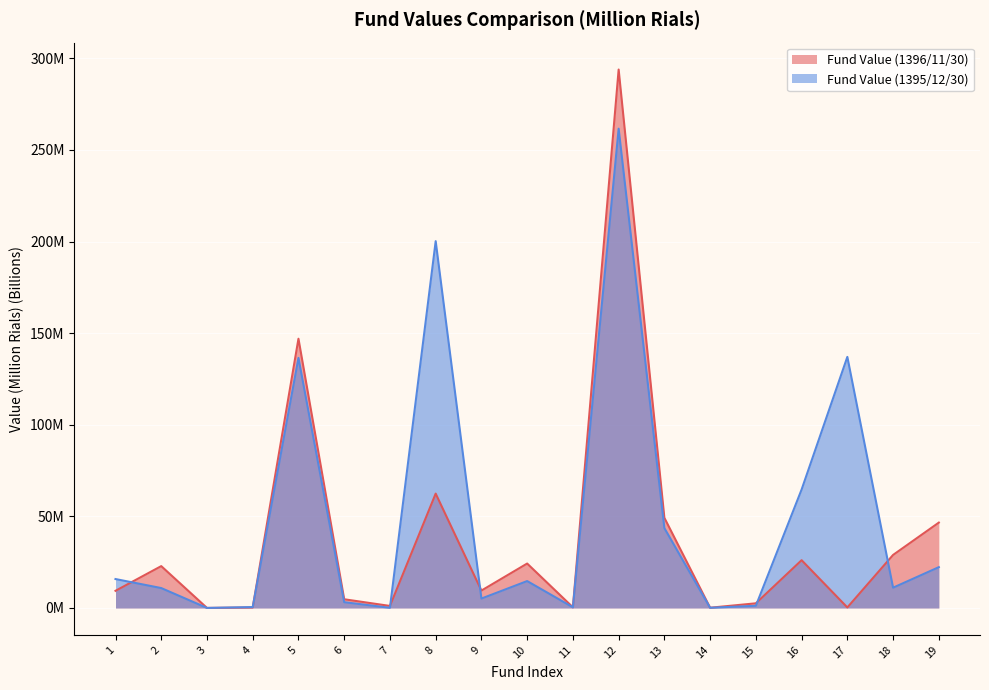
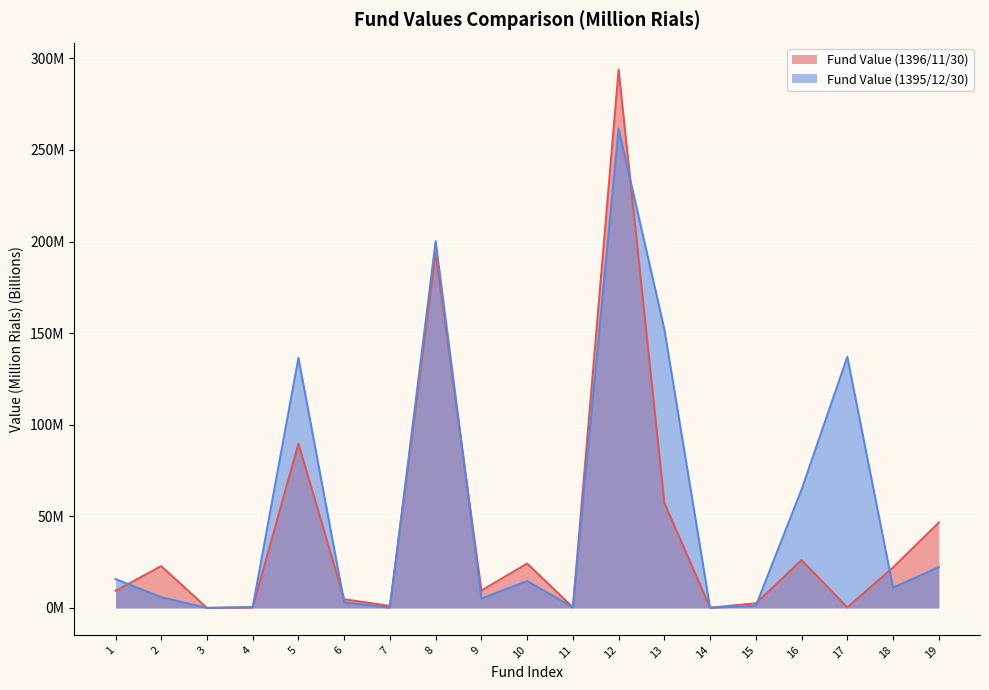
  {
    "Fund Value (1396/11/30)": {
      "1": 9000000,
      "2": 23000000,
-     "5": 147000000,
+     "5": 90000000,
      "6": 5000000,
-     "8": 62000000,
+     "8": 194000000,
      "9": 10000000,
      "10": 24000000,
      "12": 294000000,
-     "13": 49000000,
+     "13": 57000000,
      "16": 26000000,
      "17": 0,
-     "18": 29000000,
+     "18": 22000000,
      "19": 47000000
    },
    "Fund Value (1395/12/30)": {
      "1": 16000000,
-     "2": 11000000,
+     "2": 6000000,
      "5": 137000000,
      "6": 3000000,
      "8": 200000000,
      "9": 5000000,
      "10": 15000000,
      "12": 262000000,
-     "13": 44000000,
+     "13": 152000000,
      "16": 65000000,
      "17": 137000000,
      "18": 11000000,
      "19": 22000000
    }
  }
